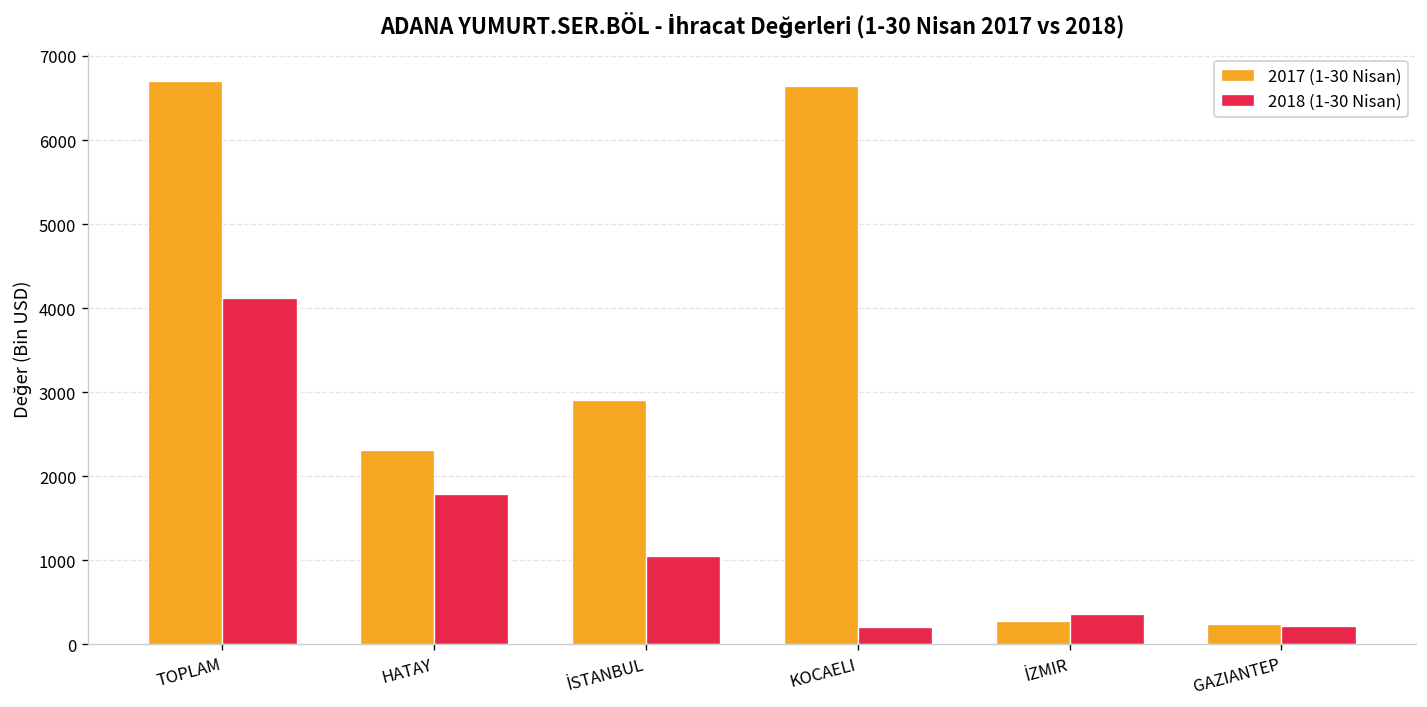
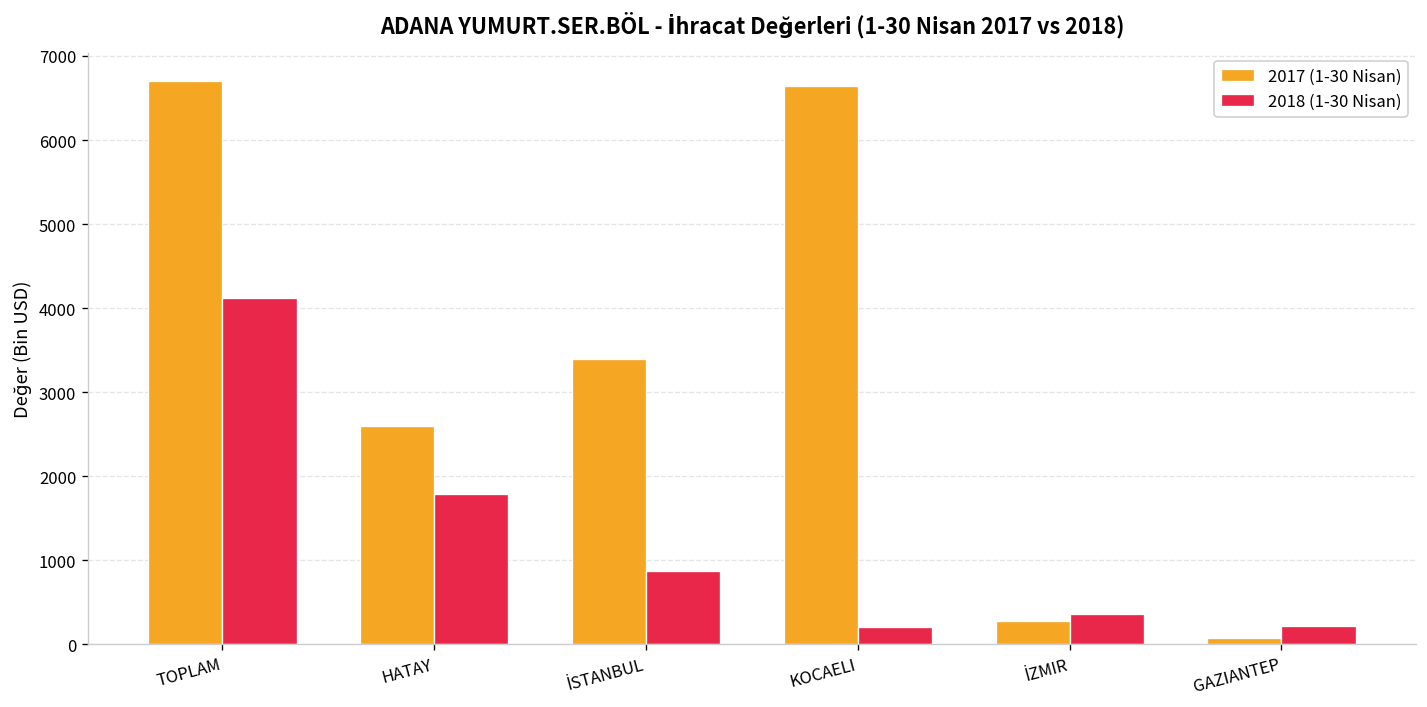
  {
    "2017 (1-30 Nisan)": {
      "TOPLAM": 6700,
-     "HATAY": 2300,
-     "İSTANBUL": 2900,
+     "HATAY": 2600,
+     "İSTANBUL": 3400,
      "KOCAELI": 6600,
      "İZMIR": 300,
-     "GAZIANTEP": 200
+     "GAZIANTEP": 100
    },
    "2018 (1-30 Nisan)": {
      "TOPLAM": 4100,
      "HATAY": 1800,
-     "İSTANBUL": 1100,
+     "İSTANBUL": 900,
      "KOCAELI": 200,
      "İZMIR": 400,
      "GAZIANTEP": 200
    }
  }
